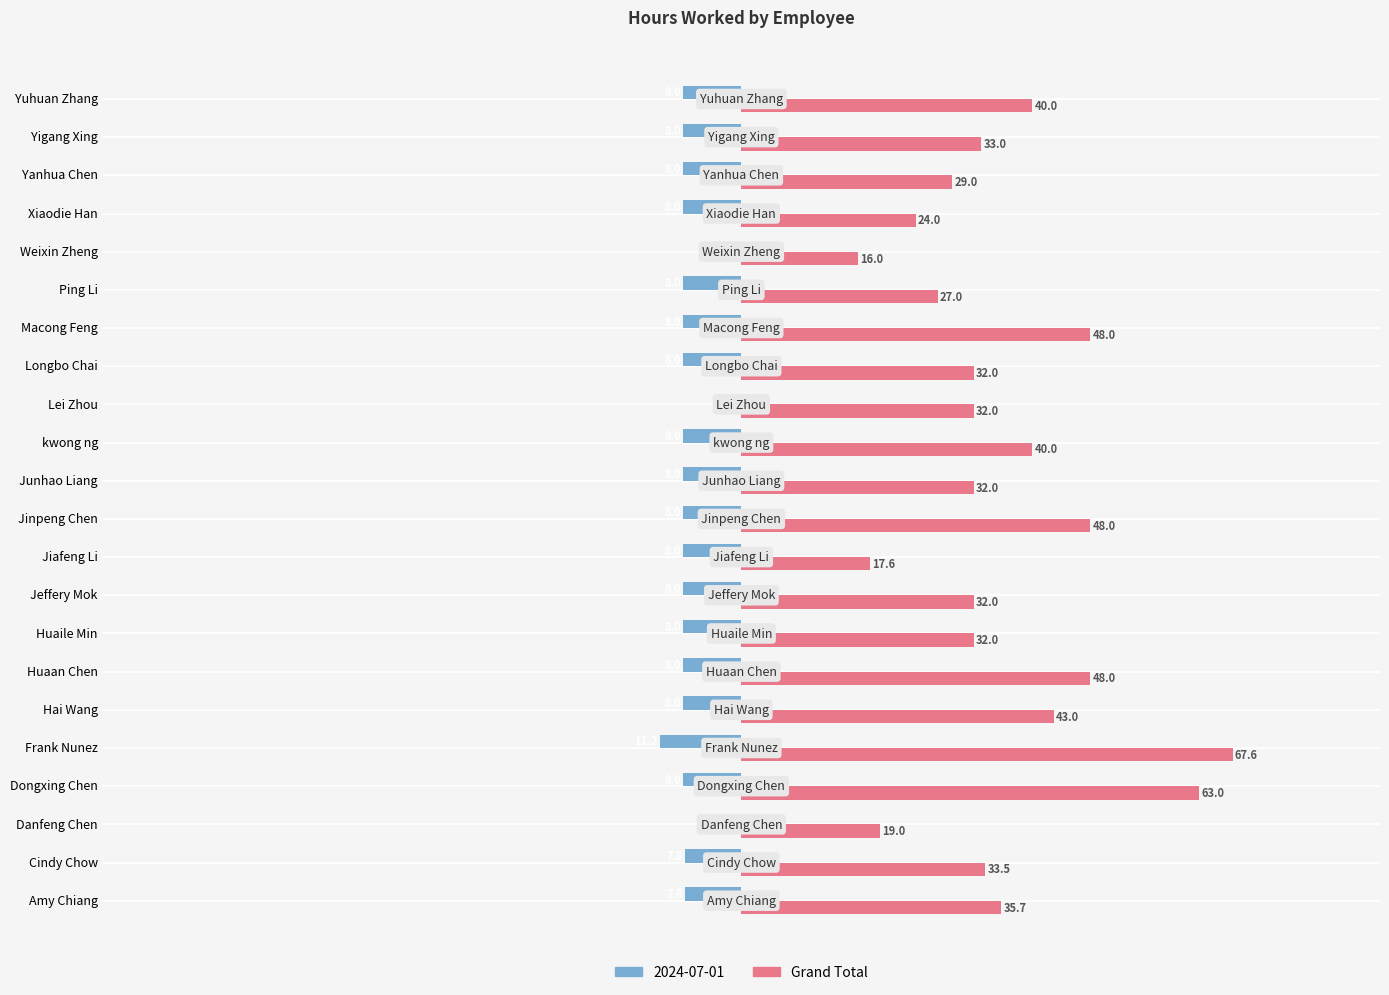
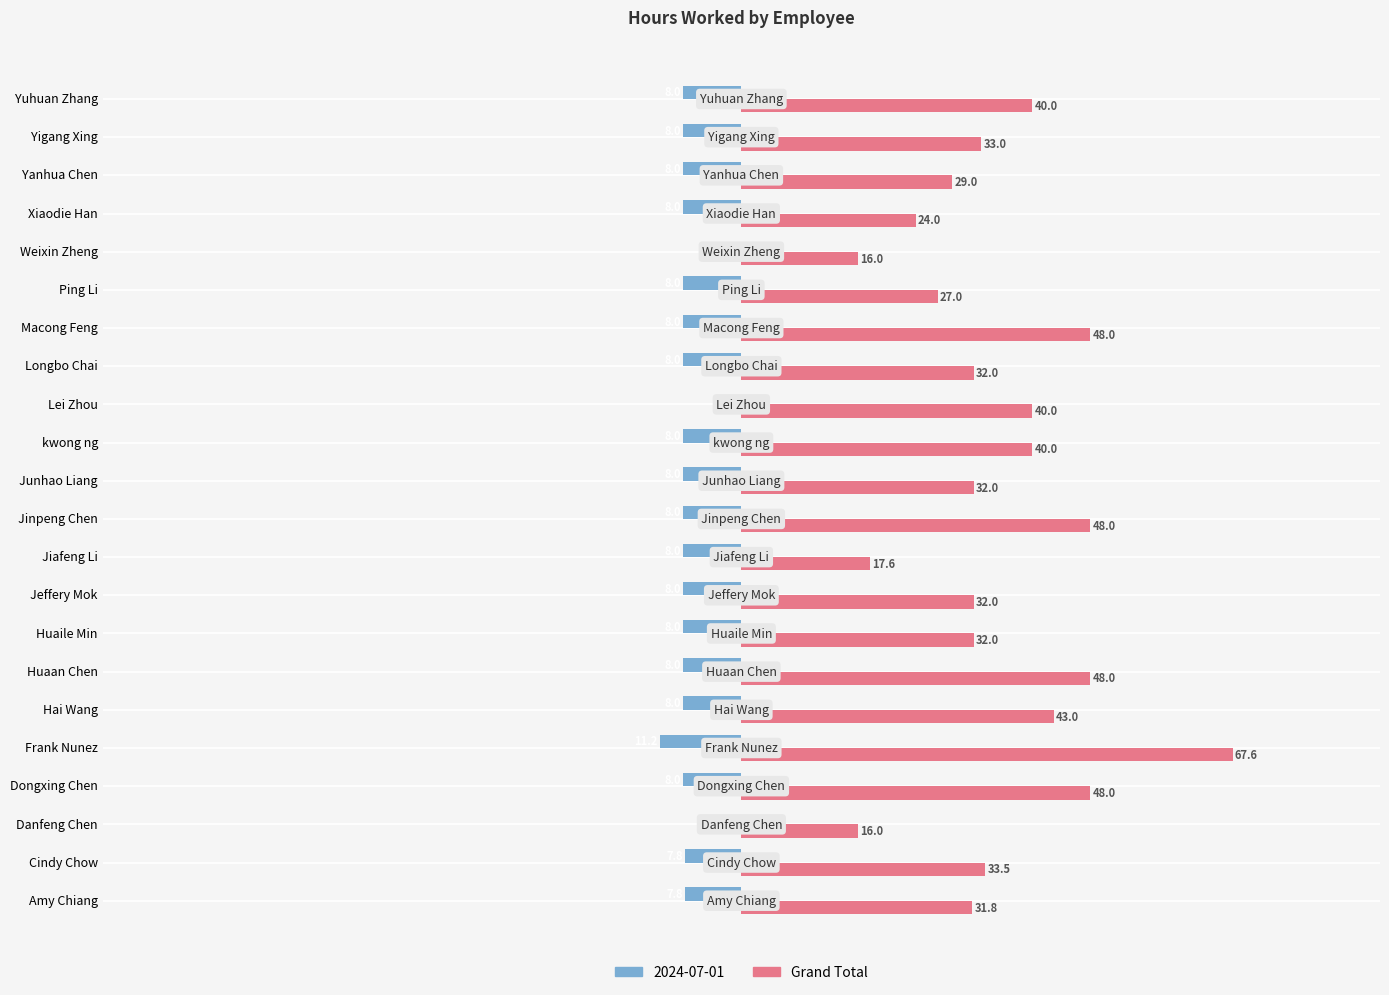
  {
    "Grand Total": {
      "Yuhuan Zhang": 40.0,
      "Yigang Xing": 33.0,
      "Yanhua Chen": 29.0,
      "Xiaodie Han": 24.0,
      "Weixin Zheng": 16.0,
      "Ping Li": 27.0,
      "Macong Feng": 48.0,
      "Longbo Chai": 32.0,
-     "Lei Zhou": 32.0,
+     "Lei Zhou": 40.0,
      "kwong ng": 40.0,
      "Junhao Liang": 32.0,
      "Jinpeng Chen": 48.0,
      "Jiafeng Li": 17.6,
      "Jeffery Mok": 32.0,
      "Huaile Min": 32.0,
      "Huaan Chen": 48.0,
      "Hai Wang": 43.0,
      "Frank Nunez": 67.6,
-     "Dongxing Chen": 63.0,
-     "Danfeng Chen": 19.0,
+     "Dongxing Chen": 48.0,
+     "Danfeng Chen": 16.0,
      "Cindy Chow": 33.5,
-     "Amy Chiang": 35.7
+     "Amy Chiang": 31.8
    }
  }
